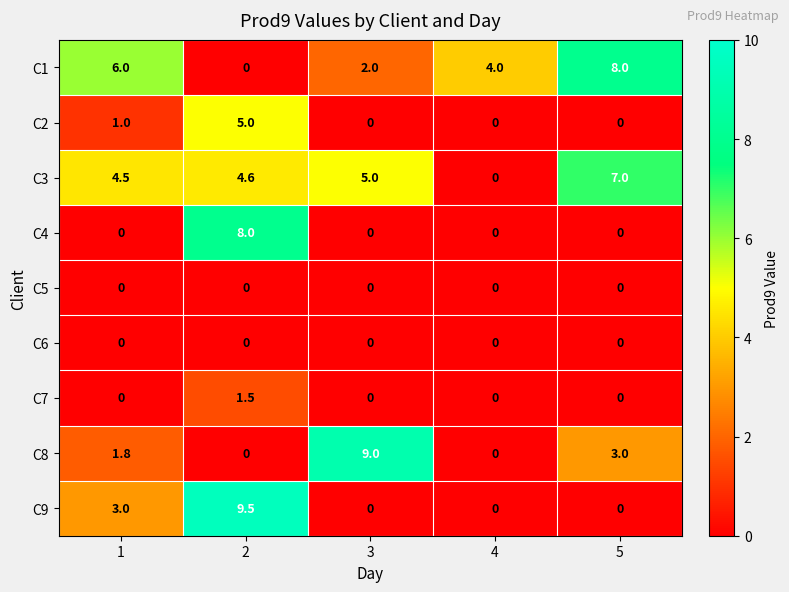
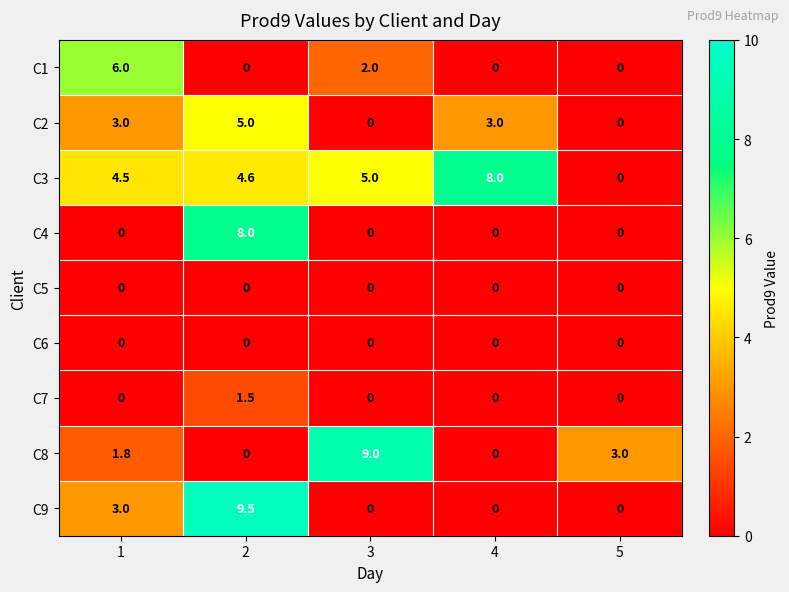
  {
    "C1": {
      "1": 6.0,
      "2": 0,
      "3": 2.0,
-     "4": 4.0,
-     "5": 8.0
+     "4": 0,
+     "5": 0
    },
    "C2": {
-     "1": 1.0,
+     "1": 3.0,
      "2": 5.0,
      "3": 0,
-     "4": 0,
+     "4": 3.0,
      "5": 0
    },
    "C3": {
      "1": 4.5,
      "2": 4.6,
      "3": 5.0,
-     "4": 0,
-     "5": 7.0
+     "4": 8.0,
+     "5": 0
    },
    "C4": {
      "1": 0,
      "2": 8.0,
      "3": 0,
      "4": 0,
      "5": 0
    },
    "C5": {
      "1": 0,
      "2": 0,
      "3": 0,
      "4": 0,
      "5": 0
    },
    "C6": {
      "1": 0,
      "2": 0,
      "3": 0,
      "4": 0,
      "5": 0
    },
    "C7": {
      "1": 0,
      "2": 1.5,
      "3": 0,
      "4": 0,
      "5": 0
    },
    "C8": {
      "1": 1.8,
      "2": 0,
      "3": 9.0,
      "4": 0,
      "5": 3.0
    },
    "C9": {
      "1": 3.0,
      "2": 9.5,
      "3": 0,
      "4": 0,
      "5": 0
    }
  }
